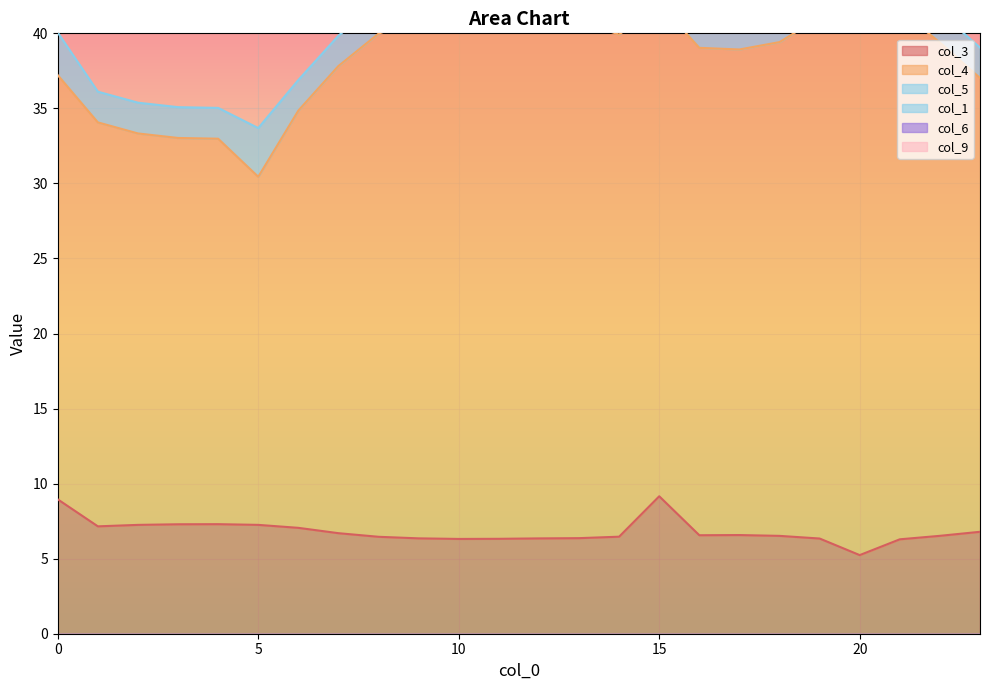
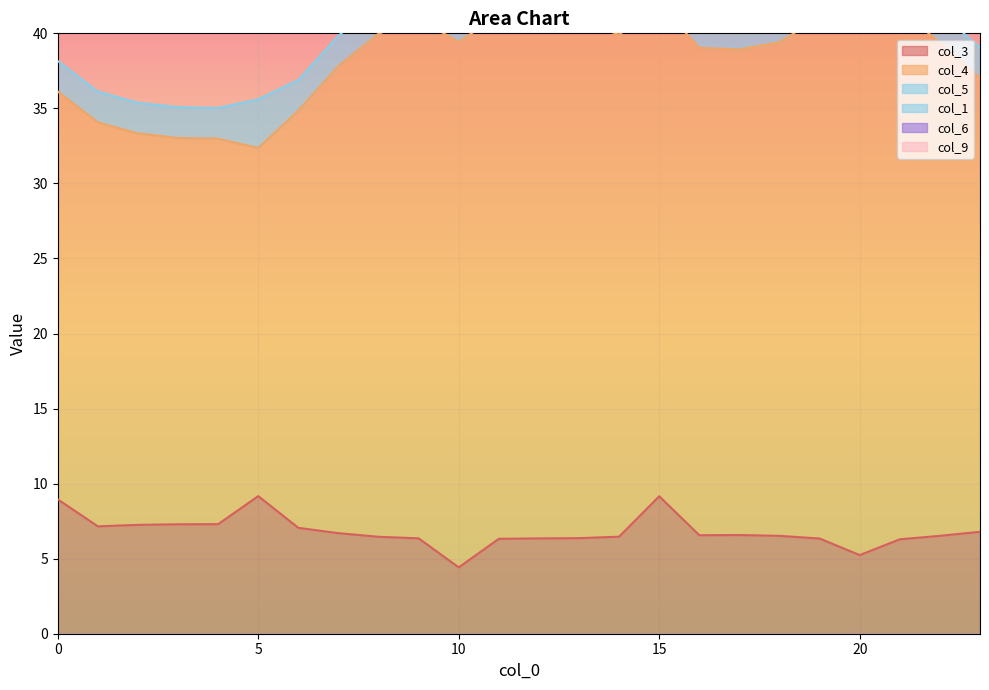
  {
    "col_3": {
      "0": 9.0,
-     "5": 7.3,
-     "10": 6.3,
+     "5": 9.2,
+     "10": 4.4,
      "15": 9.2,
      "20": 5.2
    },
    "col_4": {
-     "0": 28.3,
+     "0": 27.2,
      "5": 23.2
    },
    "col_5": {
-     "0": 2.8,
+     "0": 2.0,
      "5": 3.2
    },
    "col_9": {
      "0": 0.0,
      "5": 0.0,
      "10": 0.0,
      "15": 0.0,
      "20": 0.0
    }
  }
